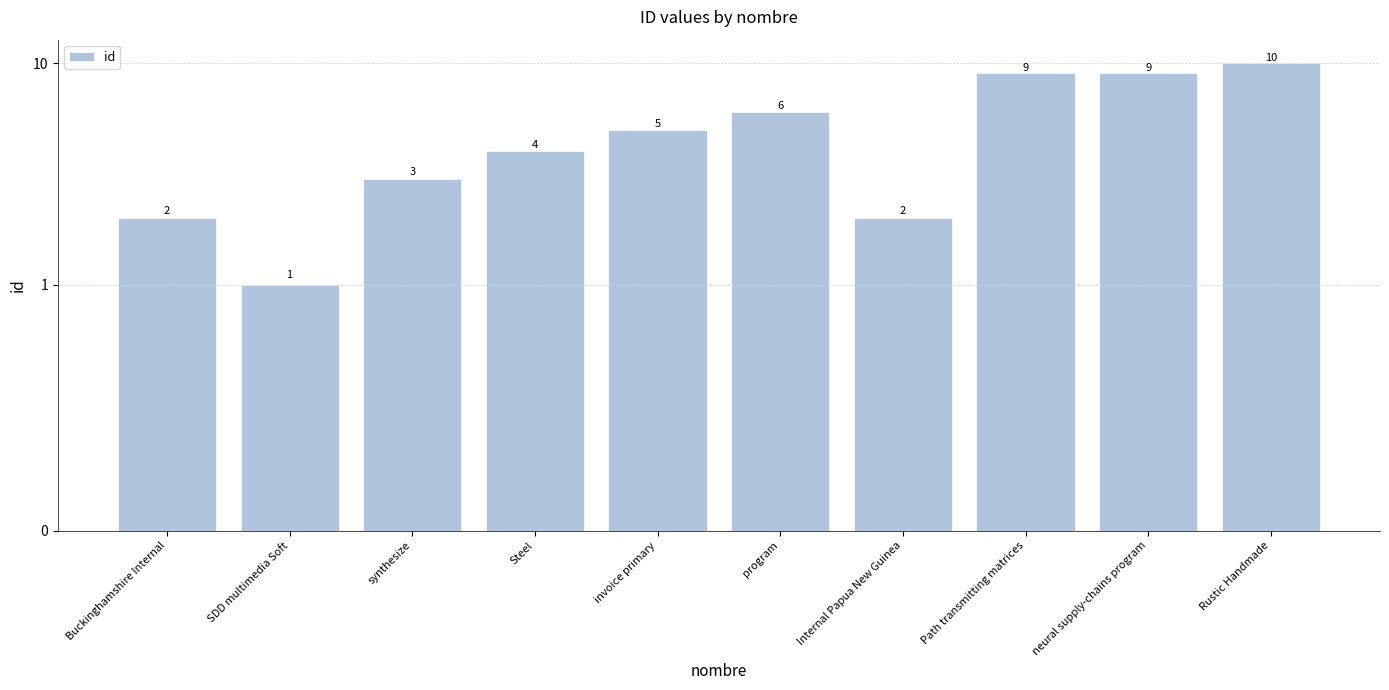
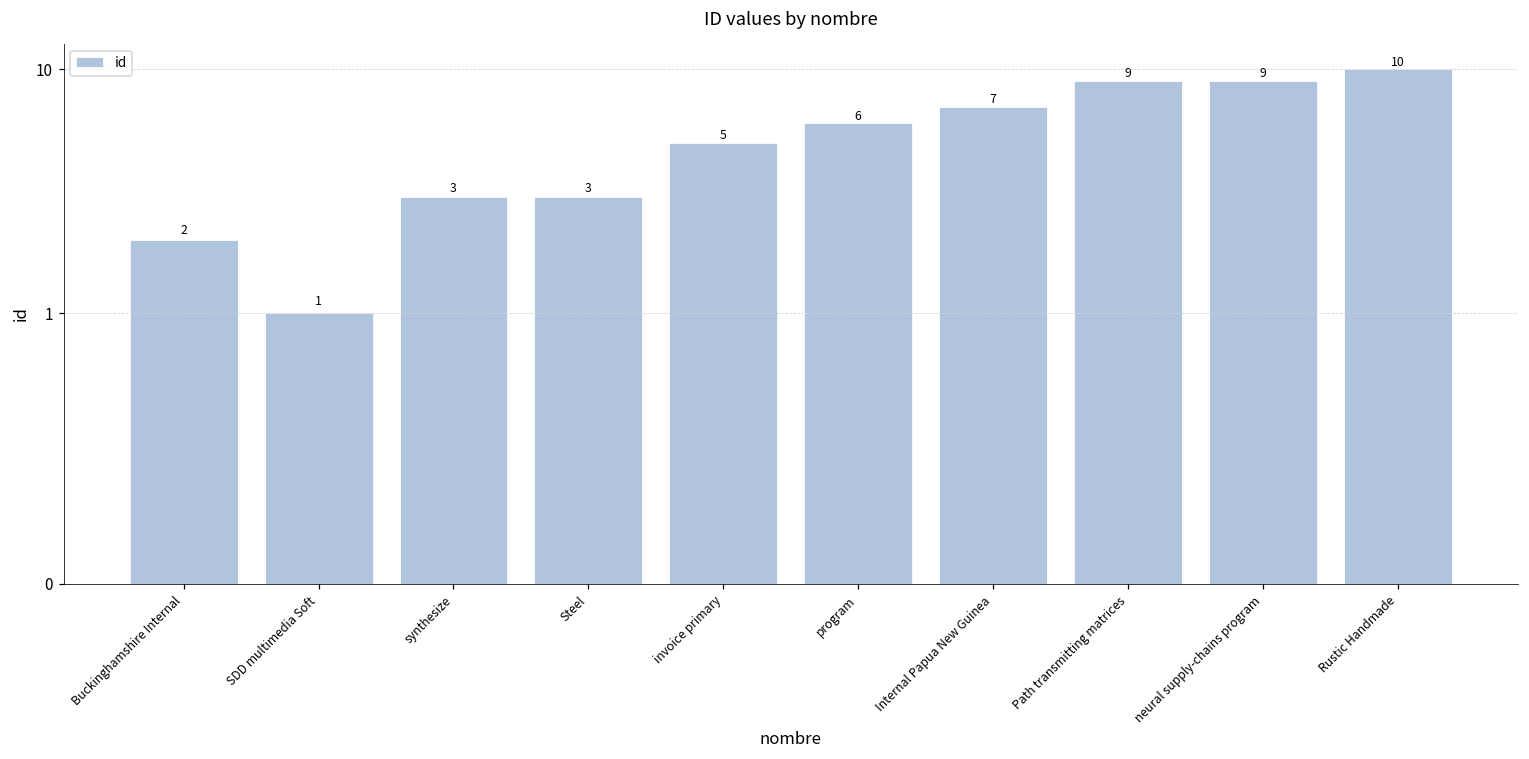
  {
    "Buckinghamshire Internal": 2,
    "SDD multimedia Soft": 1,
    "synthesize": 3,
-   "Steel": 4,
+   "Steel": 3,
    "invoice primary": 5,
    "program": 6,
-   "Internal Papua New Guinea": 2,
+   "Internal Papua New Guinea": 7,
    "Path transmitting matrices": 9,
    "neural supply-chains program": 9,
    "Rustic Handmade": 10
  }
